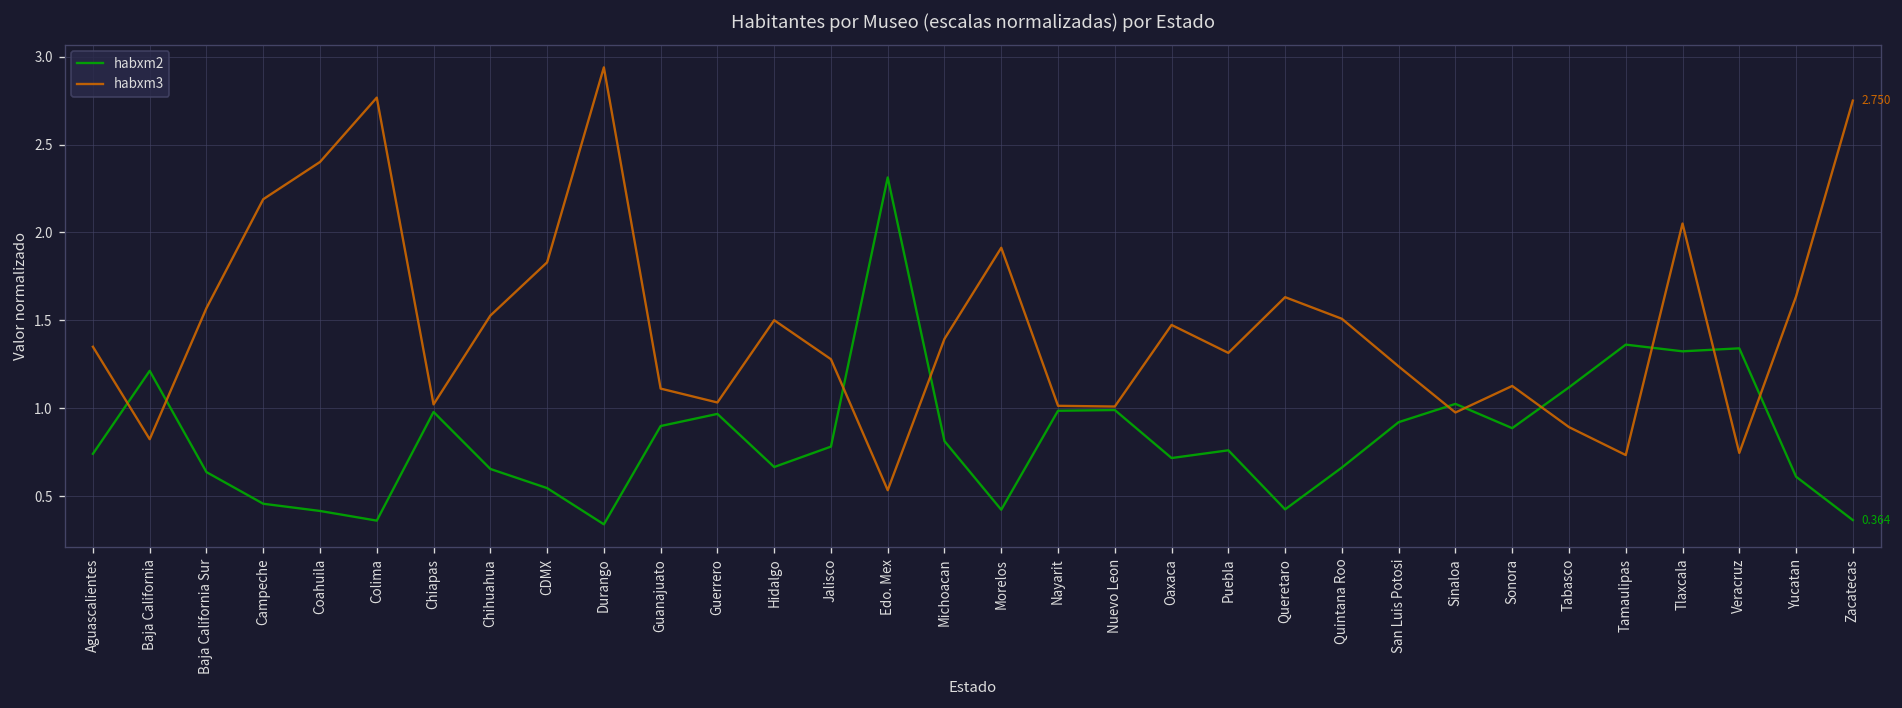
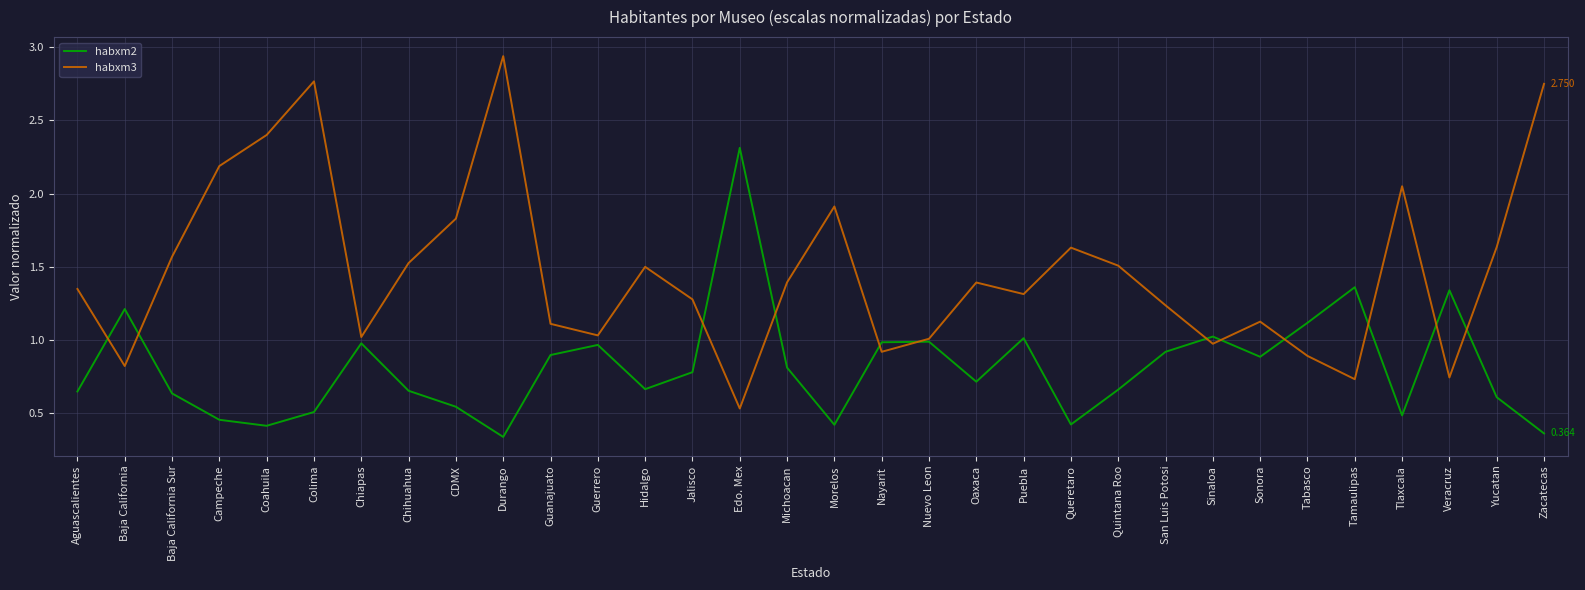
  {
    "habxm2": {
-     "Aguascalientes": 0.74,
+     "Aguascalientes": 0.65,
      "Baja California": 1.21,
      "Baja California Sur": 0.64,
      "Campeche": 0.46,
      "Coahuila": 0.42,
-     "Colima": 0.36,
+     "Colima": 0.51,
      "Chiapas": 0.98,
      "Chihuahua": 0.66,
      "CDMX": 0.55,
      "Durango": 0.34,
      "Guanajuato": 0.90,
      "Guerrero": 0.97,
      "Hidalgo": 0.67,
      "Jalisco": 0.78,
      "Edo. Mex": 2.31,
      "Michoacan": 0.81,
      "Morelos": 0.42,
      "Nayarit": 0.99,
      "Nuevo Leon": 0.99,
      "Oaxaca": 0.72,
-     "Puebla": 0.76,
+     "Puebla": 1.01,
      "Queretaro": 0.43,
      "Quintana Roo": 0.66,
      "San Luis Potosi": 0.92,
      "Sinaloa": 1.03,
      "Sonora": 0.89,
      "Tabasco": 1.12,
      "Tamaulipas": 1.36,
-     "Tlaxcala": 1.32,
+     "Tlaxcala": 0.49,
      "Veracruz": 1.34,
      "Yucatan": 0.61
    },
    "habxm3": {
      "Aguascalientes": 1.35,
      "Baja California": 0.82,
      "Baja California Sur": 1.57,
      "Campeche": 2.19,
      "Coahuila": 2.40,
      "Colima": 2.77,
      "Chiapas": 1.02,
      "Chihuahua": 1.53,
      "CDMX": 1.83,
      "Durango": 2.94,
      "Guanajuato": 1.11,
      "Guerrero": 1.03,
      "Hidalgo": 1.50,
      "Jalisco": 1.28,
      "Edo. Mex": 0.53,
      "Michoacan": 1.40,
      "Morelos": 1.91,
-     "Nayarit": 1.01,
+     "Nayarit": 0.92,
      "Nuevo Leon": 1.01,
-     "Oaxaca": 1.47,
+     "Oaxaca": 1.39,
      "Puebla": 1.32,
      "Queretaro": 1.63,
      "Quintana Roo": 1.51,
      "San Luis Potosi": 1.24,
      "Sinaloa": 0.98,
      "Sonora": 1.13,
      "Tabasco": 0.89,
      "Tamaulipas": 0.73,
      "Tlaxcala": 2.05,
      "Veracruz": 0.75,
      "Yucatan": 1.64
    }
  }
